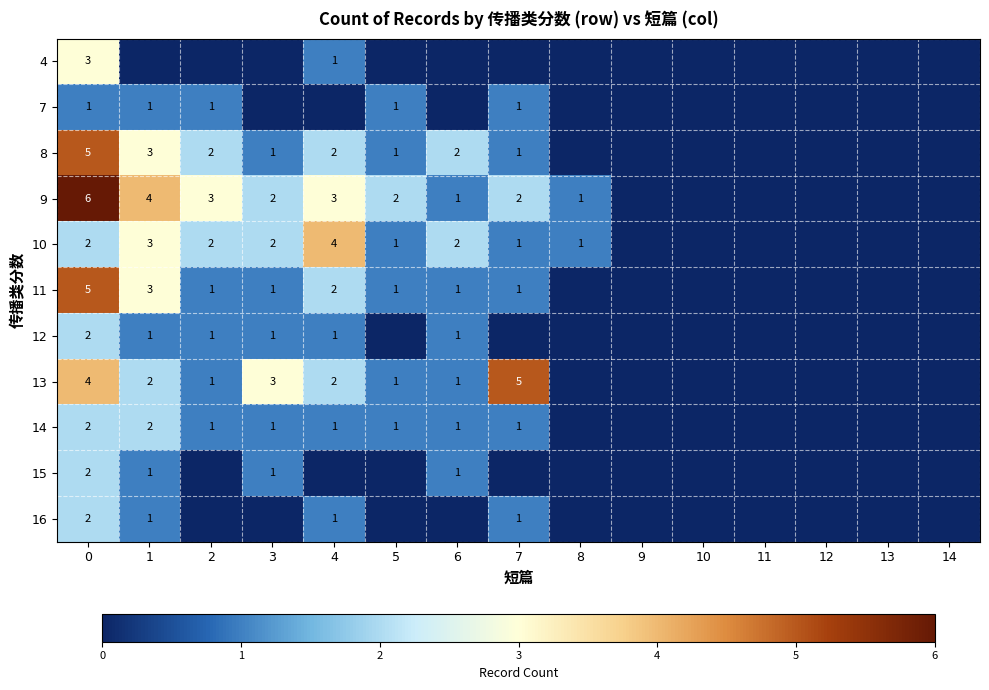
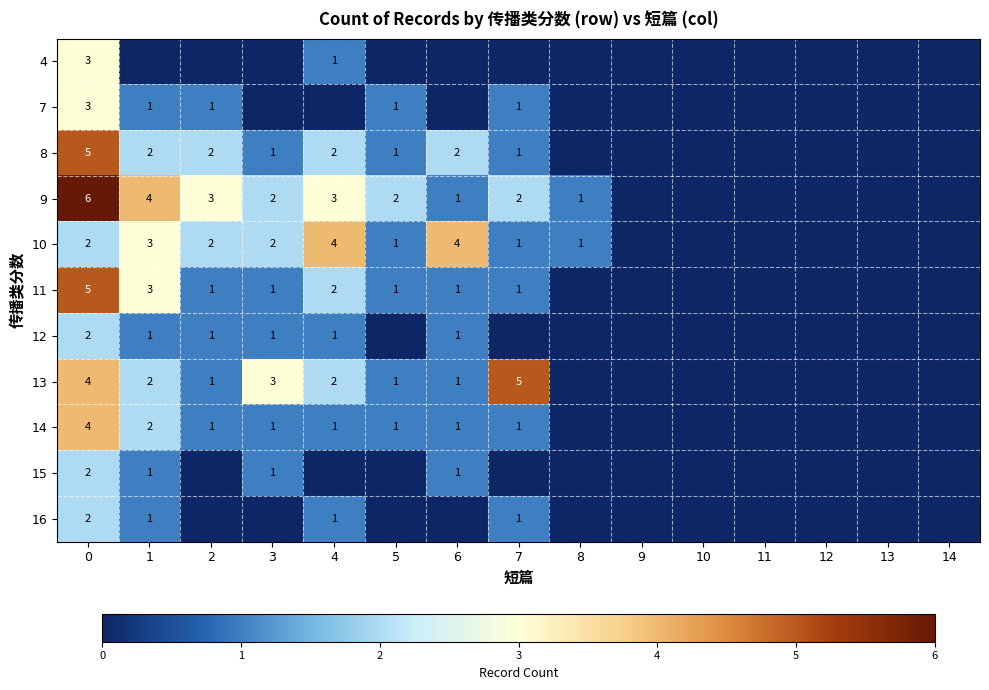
  {
    "4": {
      "0": 3,
      "4": 1
    },
    "7": {
-     "0": 1,
+     "0": 3,
      "1": 1,
      "2": 1,
      "5": 1,
      "7": 1
    },
    "8": {
      "0": 5,
-     "1": 3,
+     "1": 2,
      "2": 2,
      "3": 1,
      "4": 2,
      "5": 1,
      "6": 2,
      "7": 1
    },
    "9": {
      "0": 6,
      "1": 4,
      "2": 3,
      "3": 2,
      "4": 3,
      "5": 2,
      "6": 1,
      "7": 2,
      "8": 1
    },
    "10": {
      "0": 2,
      "1": 3,
      "2": 2,
      "3": 2,
      "4": 4,
      "5": 1,
-     "6": 2,
+     "6": 4,
      "7": 1,
      "8": 1
    },
    "11": {
      "0": 5,
      "1": 3,
      "2": 1,
      "3": 1,
      "4": 2,
      "5": 1,
      "6": 1,
      "7": 1
    },
    "12": {
      "0": 2,
      "1": 1,
      "2": 1,
      "3": 1,
      "4": 1,
      "6": 1
    },
    "13": {
      "0": 4,
      "1": 2,
      "2": 1,
      "3": 3,
      "4": 2,
      "5": 1,
      "6": 1,
      "7": 5
    },
    "14": {
-     "0": 2,
+     "0": 4,
      "1": 2,
      "2": 1,
      "3": 1,
      "4": 1,
      "5": 1,
      "6": 1,
      "7": 1
    },
    "15": {
      "0": 2,
      "1": 1,
      "3": 1,
      "6": 1
    },
    "16": {
      "0": 2,
      "1": 1,
      "4": 1,
      "7": 1
    }
  }
